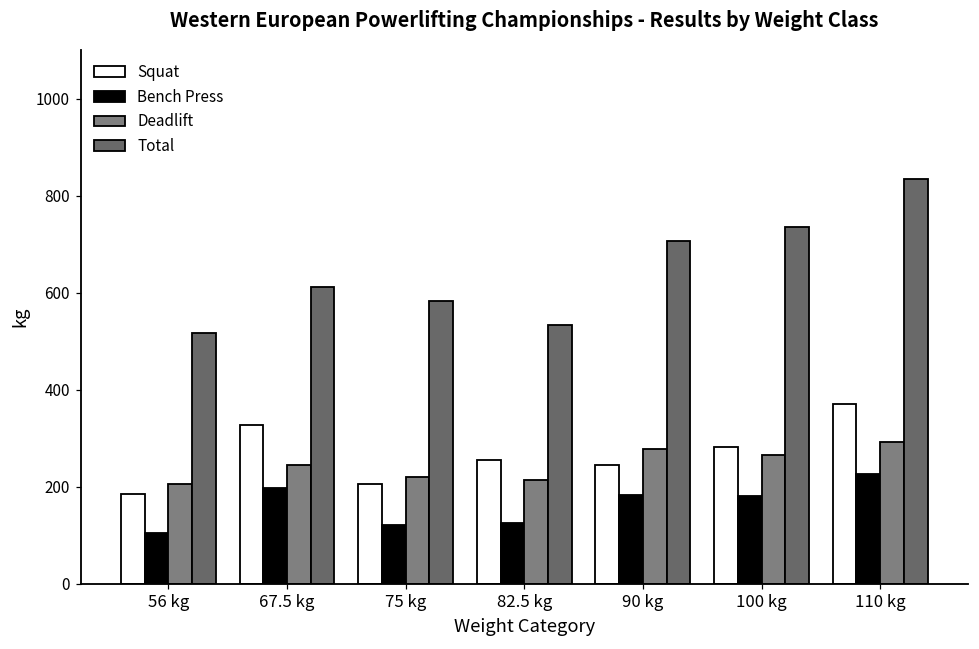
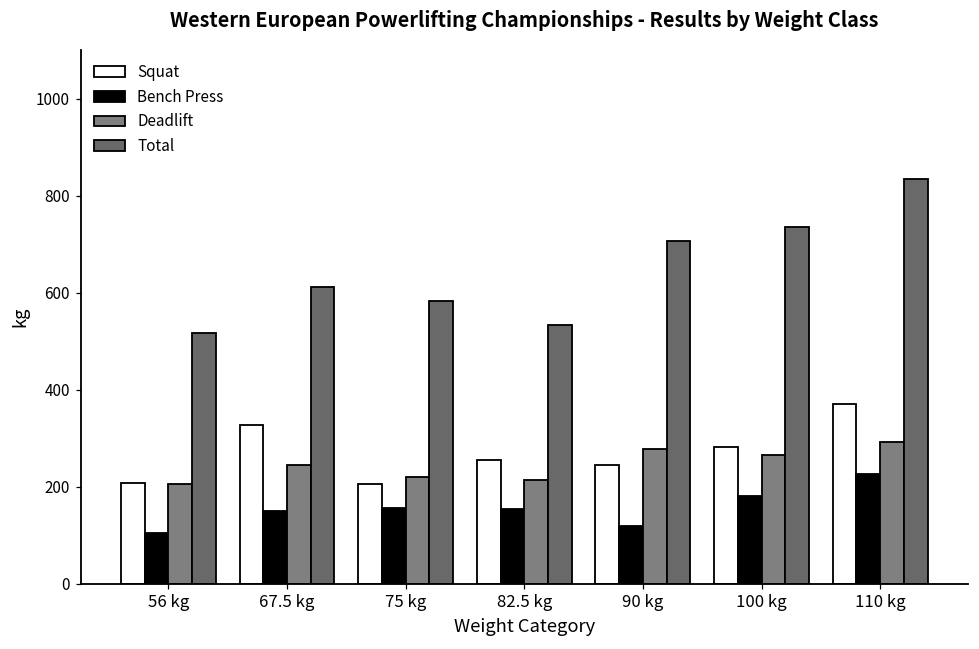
  {
    "Squat": {
-     "56 kg": 190,
+     "56 kg": 210,
      "67.5 kg": 330,
      "75 kg": 210,
      "82.5 kg": 260,
      "90 kg": 250,
      "100 kg": 280,
      "110 kg": 370
    },
    "Bench Press": {
      "56 kg": 110,
-     "67.5 kg": 200,
-     "75 kg": 120,
-     "82.5 kg": 130,
-     "90 kg": 180,
+     "67.5 kg": 150,
+     "75 kg": 160,
+     "82.5 kg": 150,
+     "90 kg": 120,
      "100 kg": 180,
      "110 kg": 230
    }
  }
